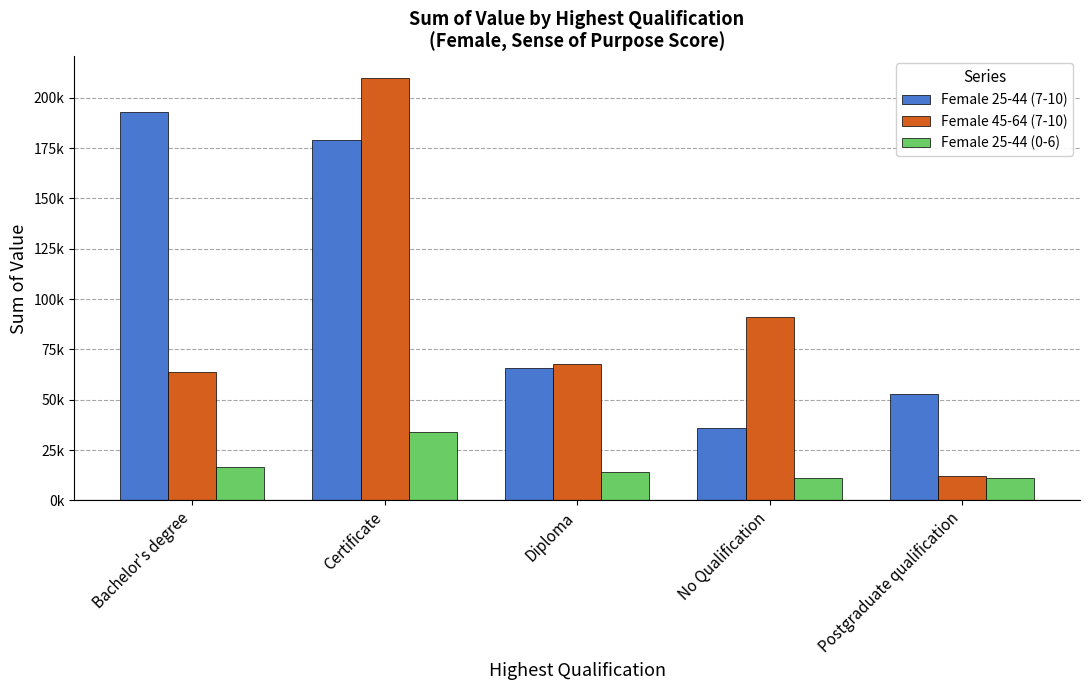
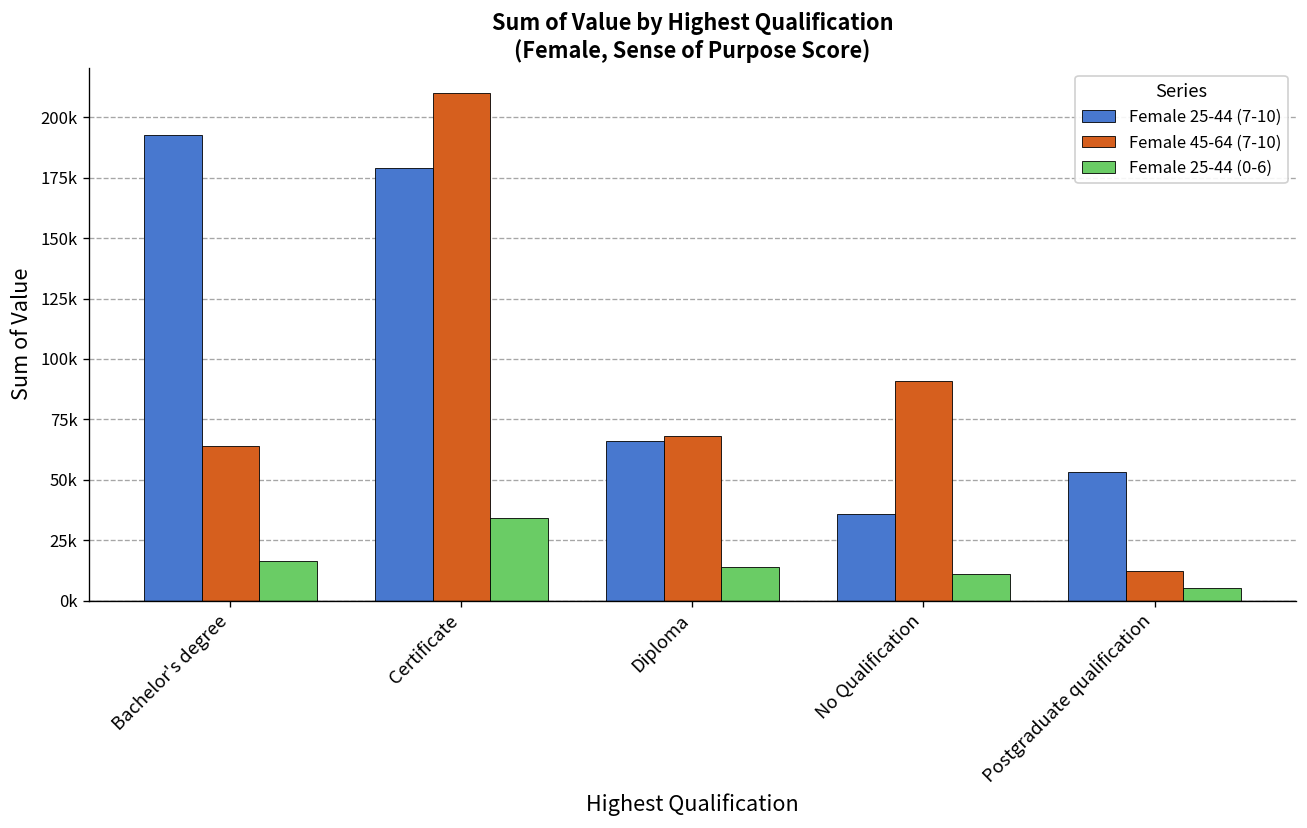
  {
    "Female 25-44 (7-10)": {
      "Bachelor's degree": 193000,
      "Certificate": 179000,
      "Diploma": 66000,
      "No Qualification": 36000,
      "Postgraduate qualification": 53000
    },
    "Female 45-64 (7-10)": {
      "Bachelor's degree": 64000,
      "Certificate": 210000,
      "Diploma": 68000,
      "No Qualification": 91000,
      "Postgraduate qualification": 12000
    },
    "Female 25-44 (0-6)": {
      "Bachelor's degree": 16000,
      "Certificate": 34000,
      "Diploma": 14000,
      "No Qualification": 11000,
-     "Postgraduate qualification": 11000
+     "Postgraduate qualification": 5000
    }
  }
